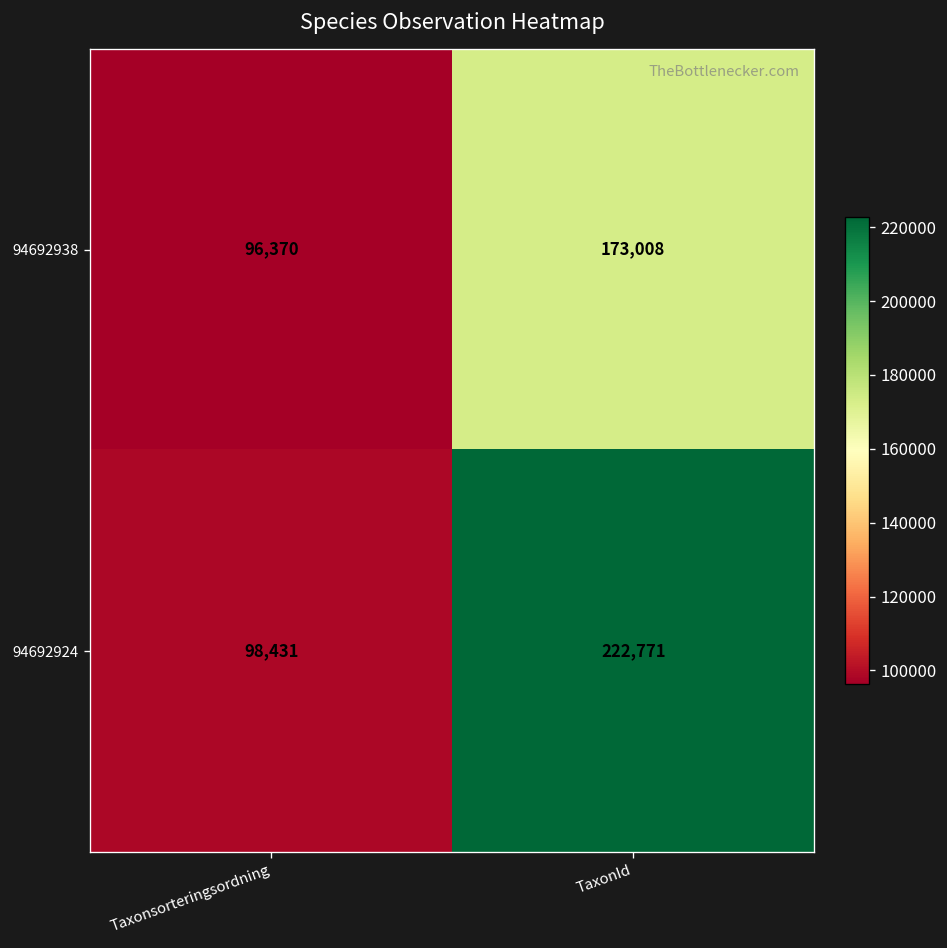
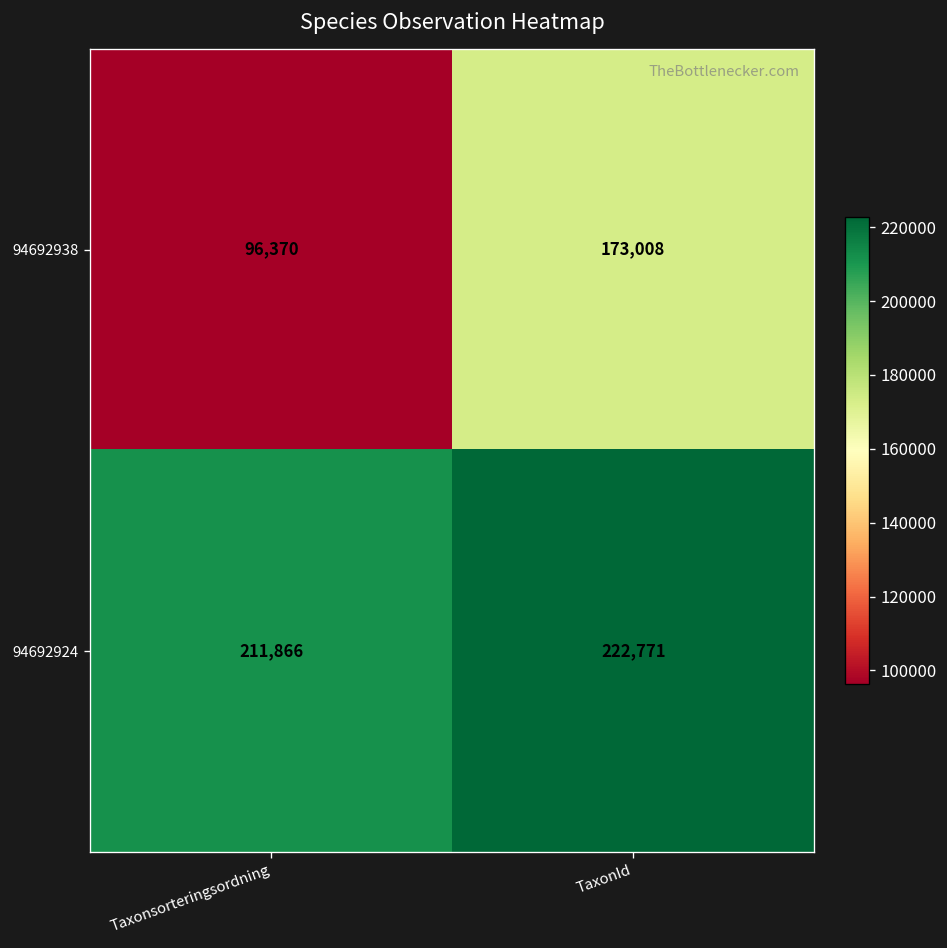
  {
    "94692938": {
      "Taxonsorteringsordning": "96,370"
    },
    "94692924": {
-     "Taxonsorteringsordning": "98,431",
+     "Taxonsorteringsordning": "211,866",
      "TaxonId": "222,771"
    }
  }
